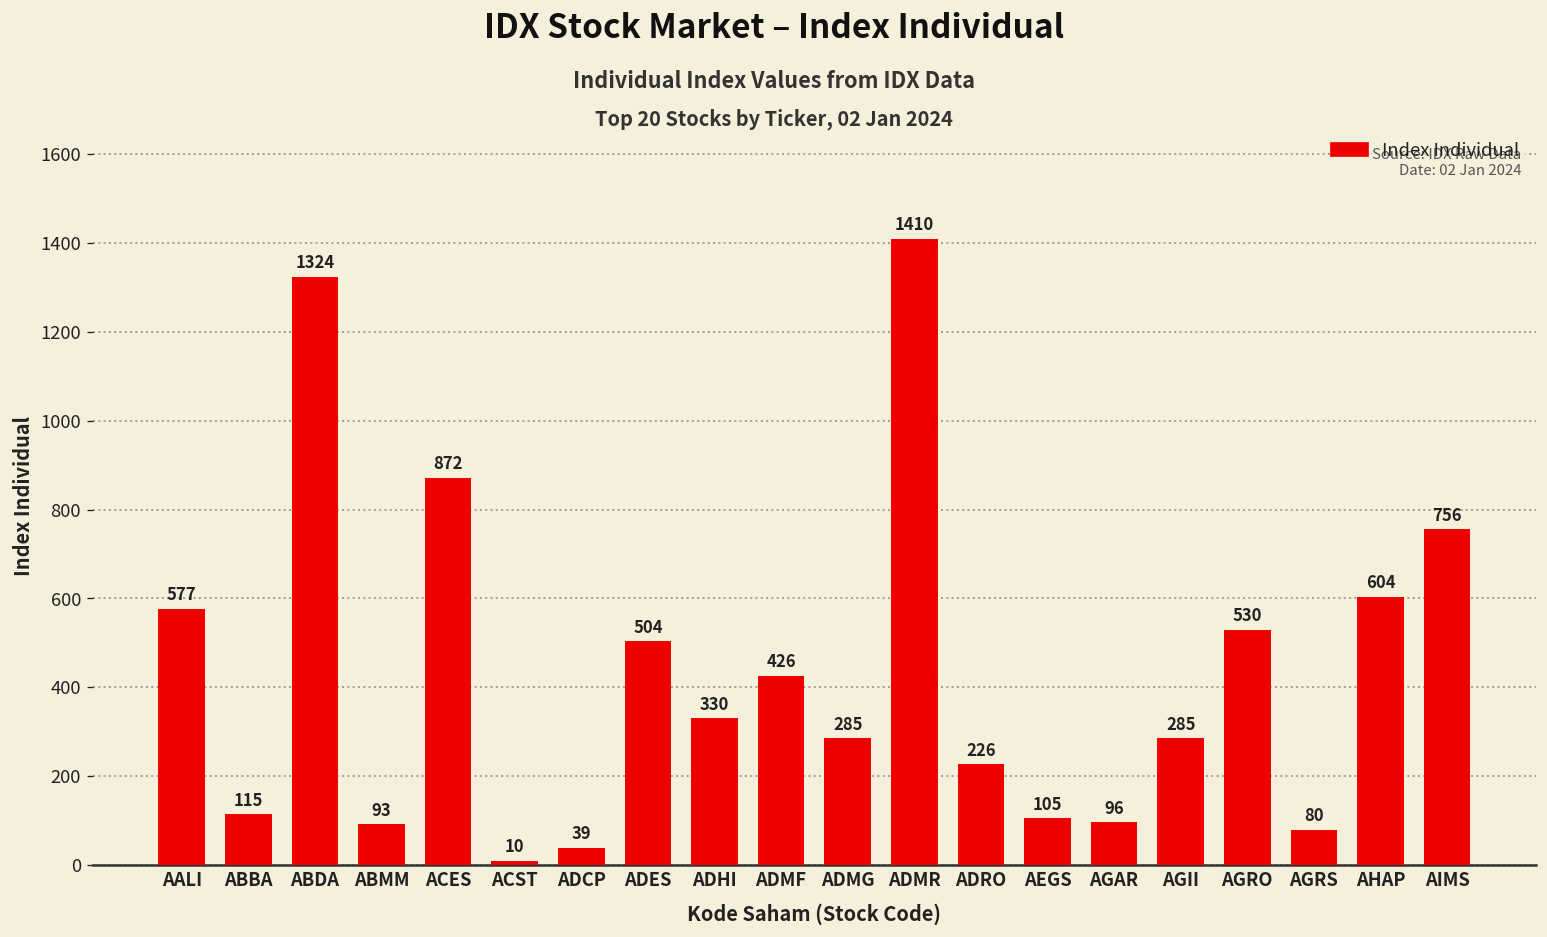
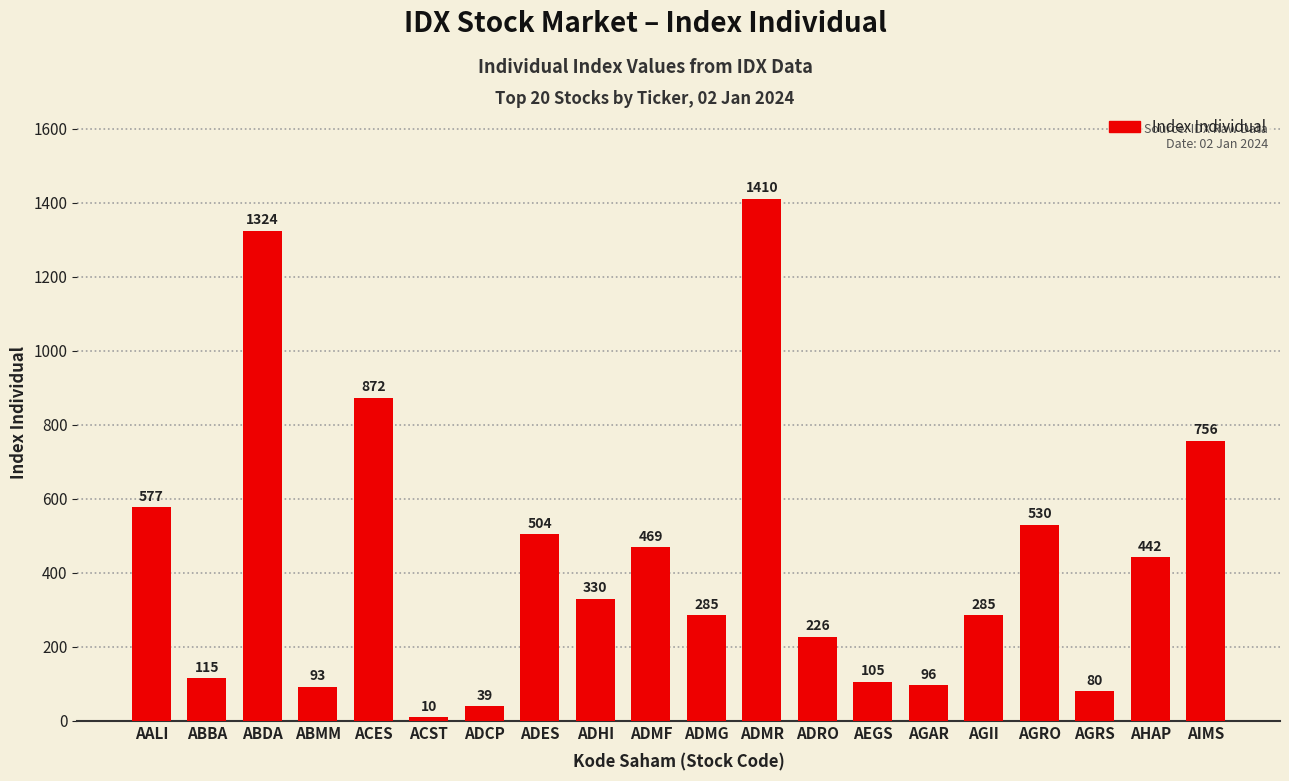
  {
    "AALI": 577,
    "ABBA": 115,
    "ABDA": 1324,
    "ABMM": 93,
    "ACES": 872,
    "ACST": 10,
    "ADCP": 39,
    "ADES": 504,
    "ADHI": 330,
-   "ADMF": 426,
+   "ADMF": 469,
    "ADMG": 285,
    "ADMR": 1410,
    "ADRO": 226,
    "AEGS": 105,
    "AGAR": 96,
    "AGII": 285,
    "AGRO": 530,
    "AGRS": 80,
-   "AHAP": 604,
+   "AHAP": 442,
    "AIMS": 756
  }
